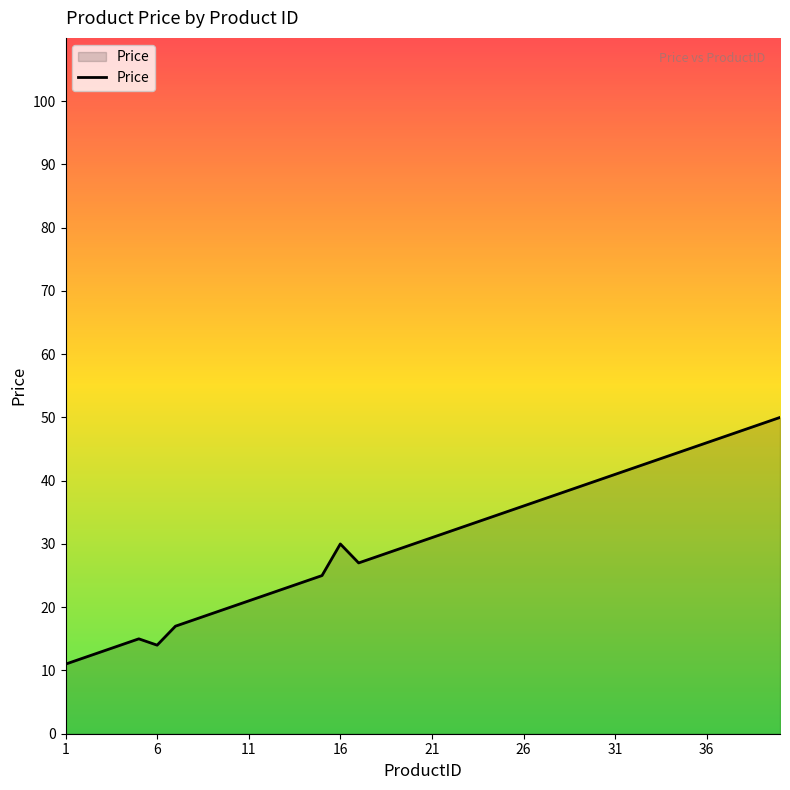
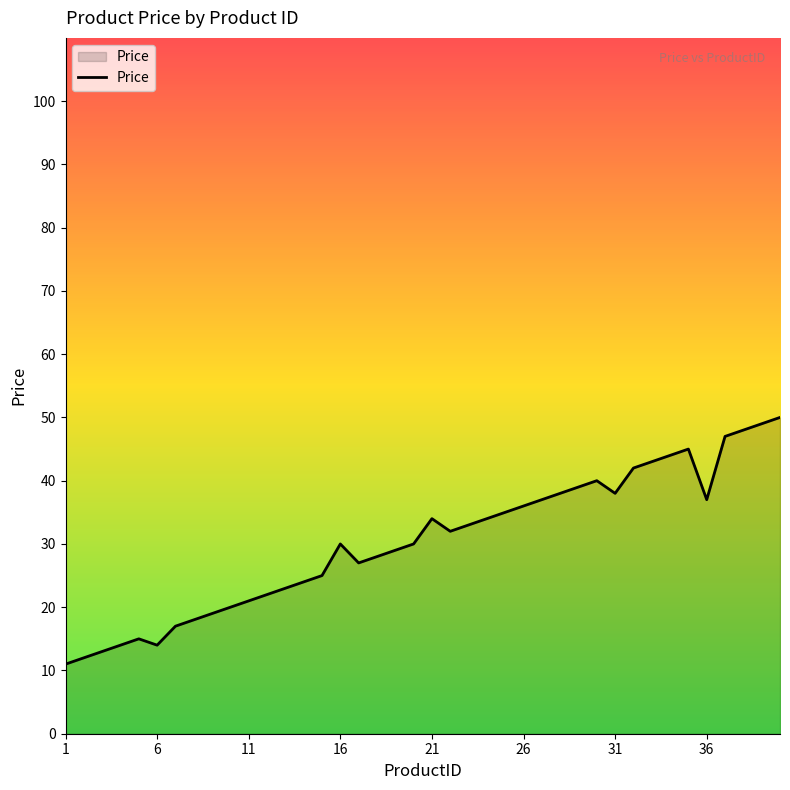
  {
    "1": 11,
    "6": 14,
    "11": 21,
    "16": 30,
-   "21": 31,
+   "21": 34,
    "26": 36,
-   "31": 41,
-   "36": 46
+   "31": 38,
+   "36": 37
  }
